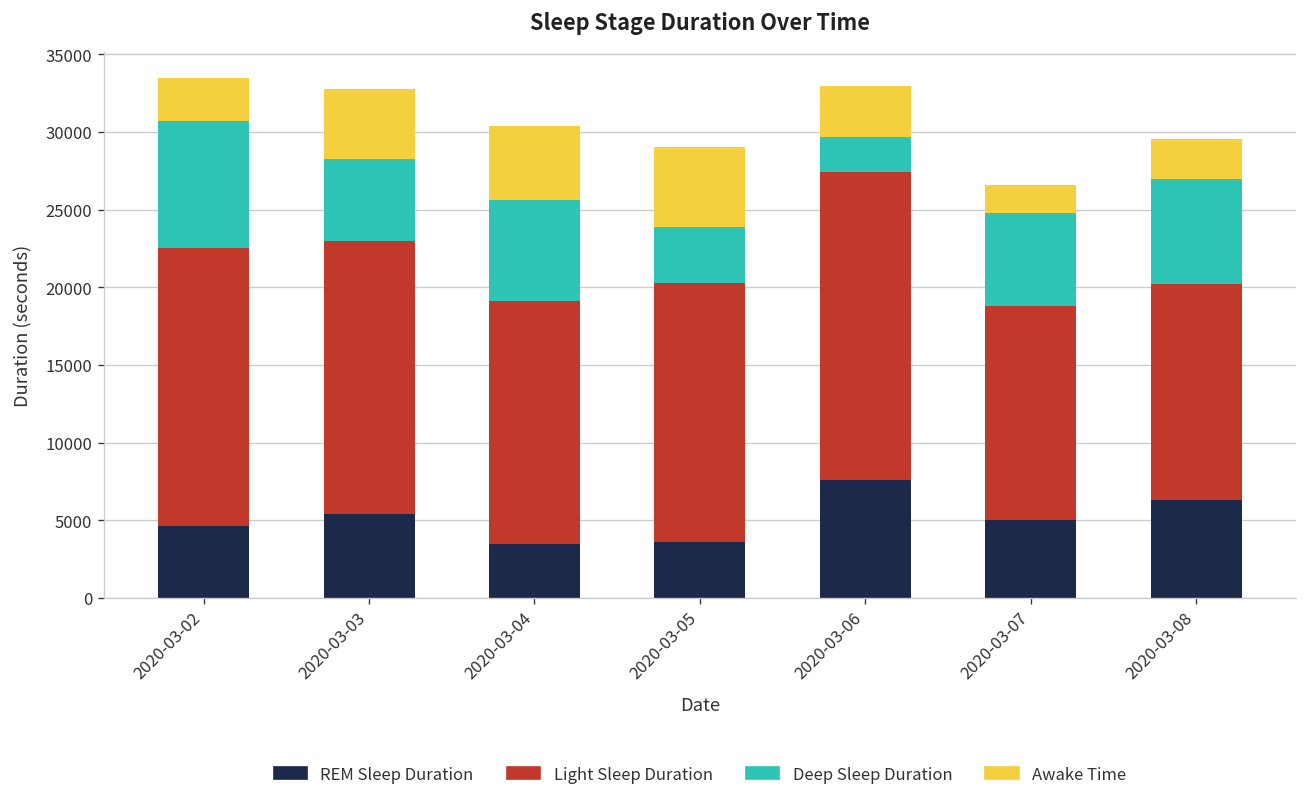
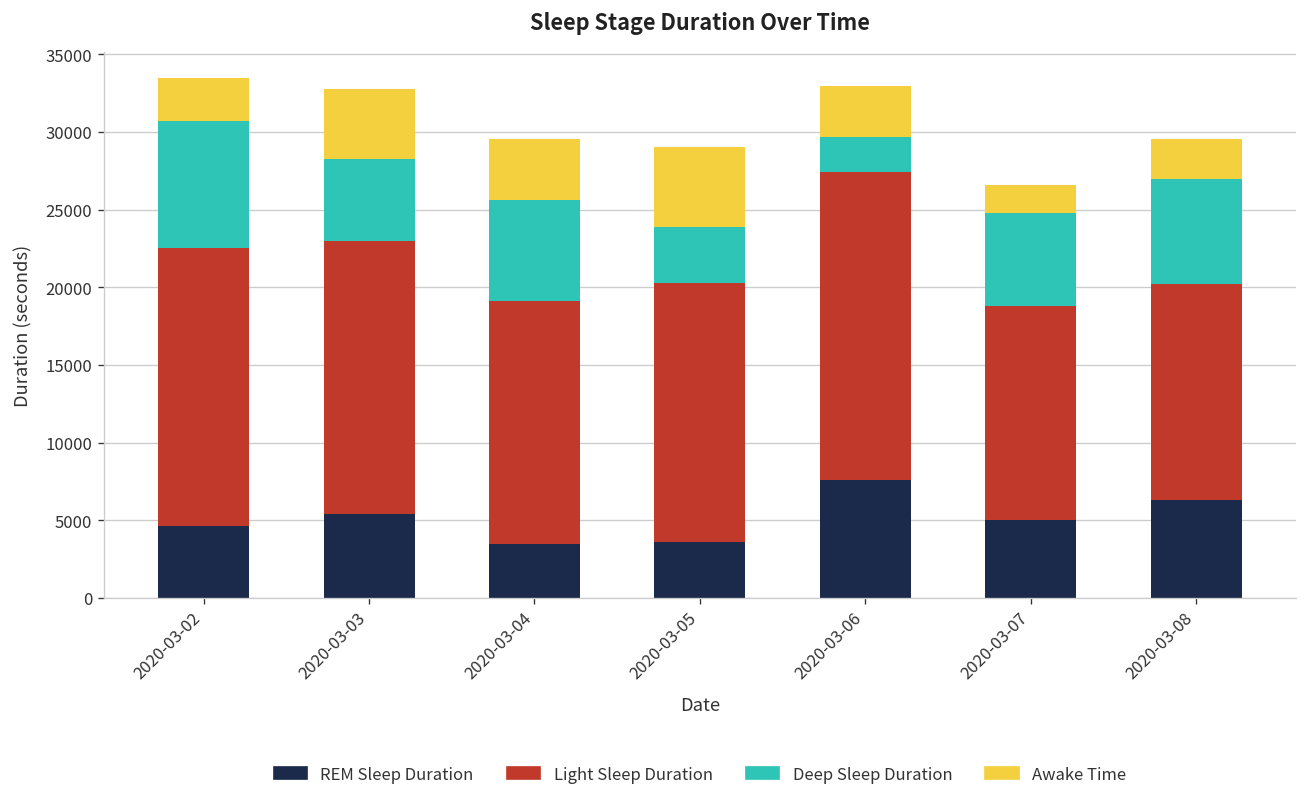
  {
    "REM Sleep Duration": {
      "2020-03-02": 4700,
      "2020-03-03": 5400,
      "2020-03-04": 3500,
      "2020-03-05": 3600,
      "2020-03-06": 7600,
      "2020-03-07": 5000,
      "2020-03-08": 6300
    },
    "Light Sleep Duration": {
      "2020-03-02": 17900,
      "2020-03-03": 17600,
      "2020-03-04": 15700,
      "2020-03-05": 16700,
      "2020-03-06": 19900,
      "2020-03-07": 13800,
      "2020-03-08": 13900
    },
    "Deep Sleep Duration": {
      "2020-03-02": 8200,
      "2020-03-03": 5300,
      "2020-03-04": 6500,
      "2020-03-05": 3600,
      "2020-03-06": 2300,
      "2020-03-07": 5900,
      "2020-03-08": 6800
    },
    "Awake Time": {
      "2020-03-02": 2700,
      "2020-03-03": 4500,
-     "2020-03-04": 4800,
+     "2020-03-04": 3900,
      "2020-03-05": 5200,
      "2020-03-06": 3200,
      "2020-03-07": 1800,
      "2020-03-08": 2600
    }
  }
